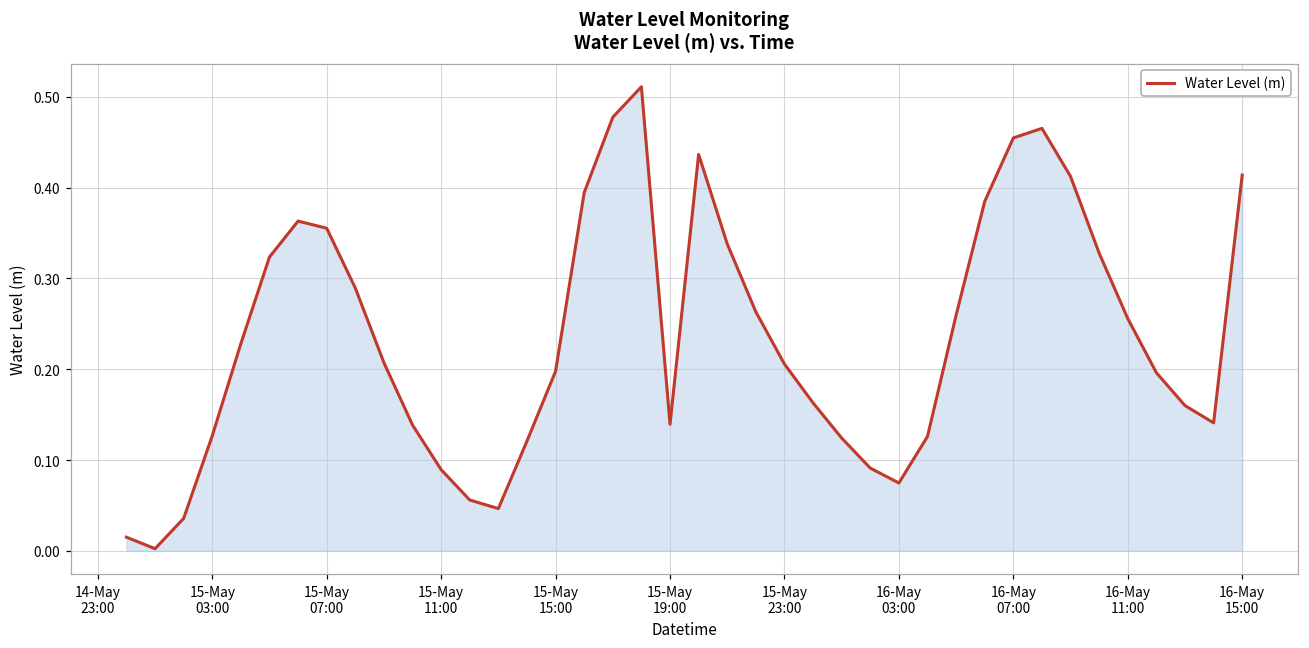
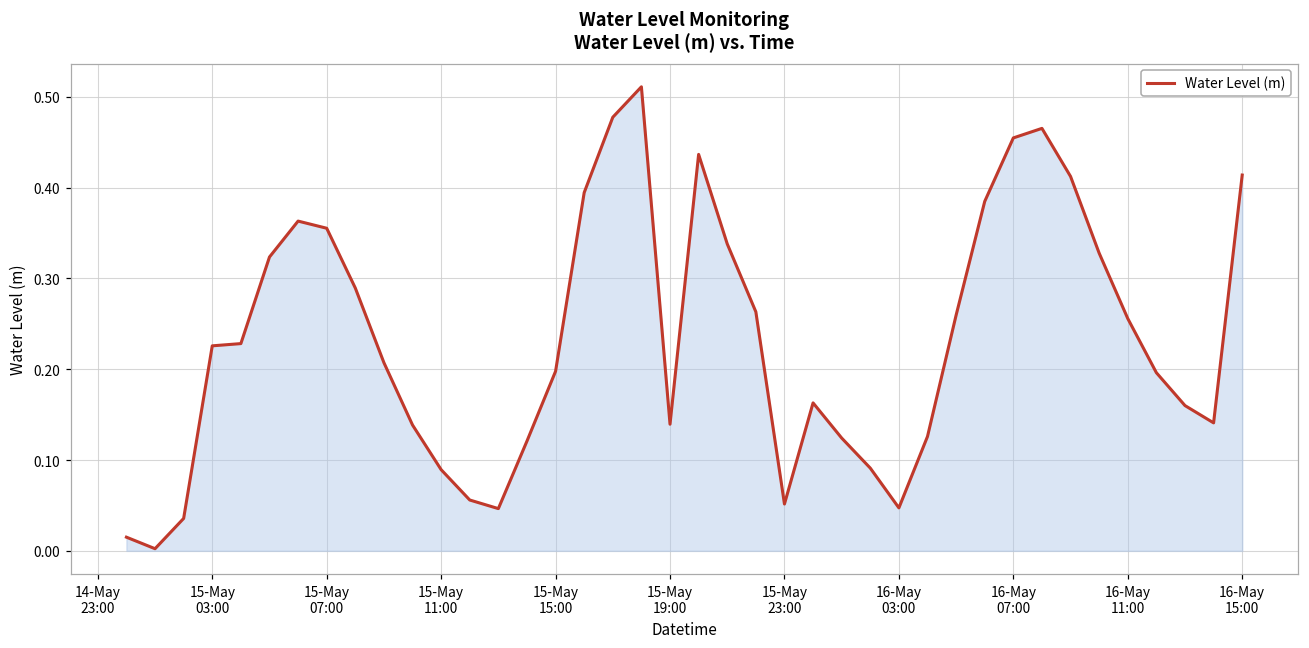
  {
-   "15-May 03:00": 0.13,
+   "15-May 03:00": 0.23,
    "15-May 07:00": 0.36,
    "15-May 11:00": 0.09,
    "15-May 15:00": 0.20,
    "15-May 19:00": 0.14,
-   "15-May 23:00": 0.21,
-   "16-May 03:00": 0.07,
+   "15-May 23:00": 0.05,
+   "16-May 03:00": 0.05,
    "16-May 07:00": 0.45,
    "16-May 11:00": 0.26,
    "16-May 15:00": 0.41
  }
